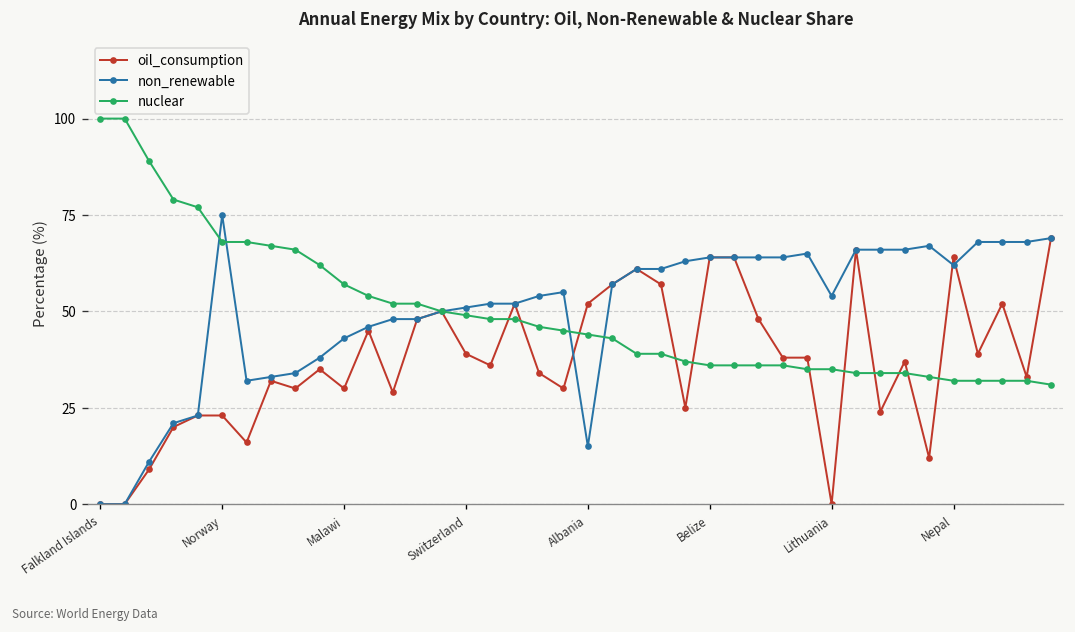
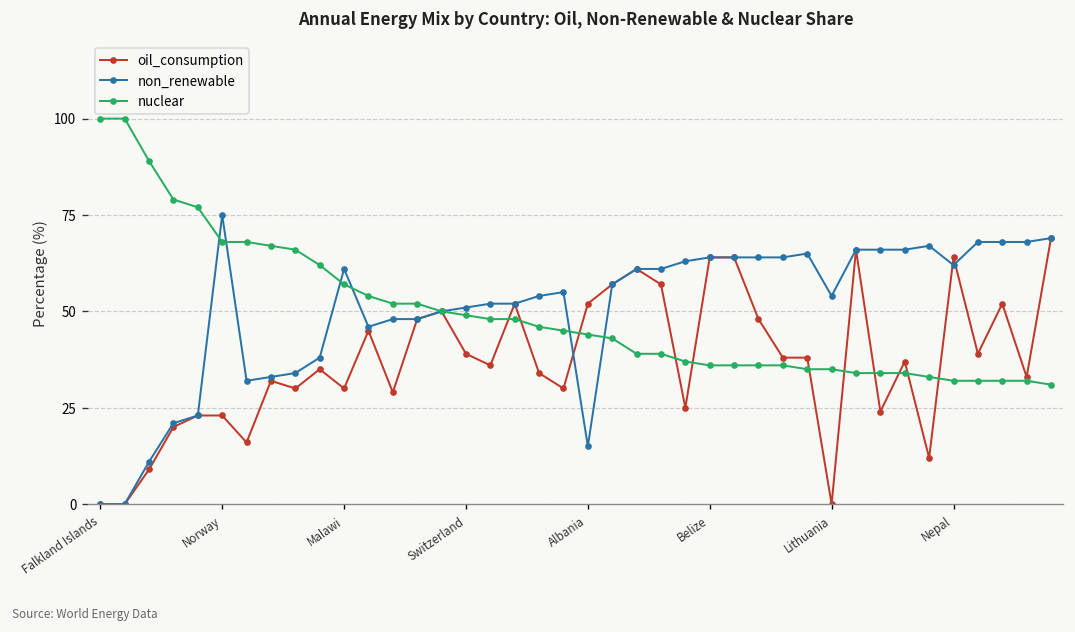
  {
    "oil_consumption": {
      "Norway": 23,
      "Malawi": 30,
      "Switzerland": 39,
      "Albania": 52,
      "Lithuania": 0,
      "Nepal": 64
    },
    "non_renewable": {
      "Norway": 75,
-     "Malawi": 43,
+     "Malawi": 61,
      "Switzerland": 51,
      "Albania": 15,
      "Lithuania": 54,
      "Nepal": 62
    },
    "nuclear": {
      "Falkland Islands": 100,
      "Norway": 68,
      "Malawi": 57,
      "Switzerland": 49,
      "Albania": 44,
      "Belize": 36,
      "Lithuania": 35,
      "Nepal": 32
    }
  }
